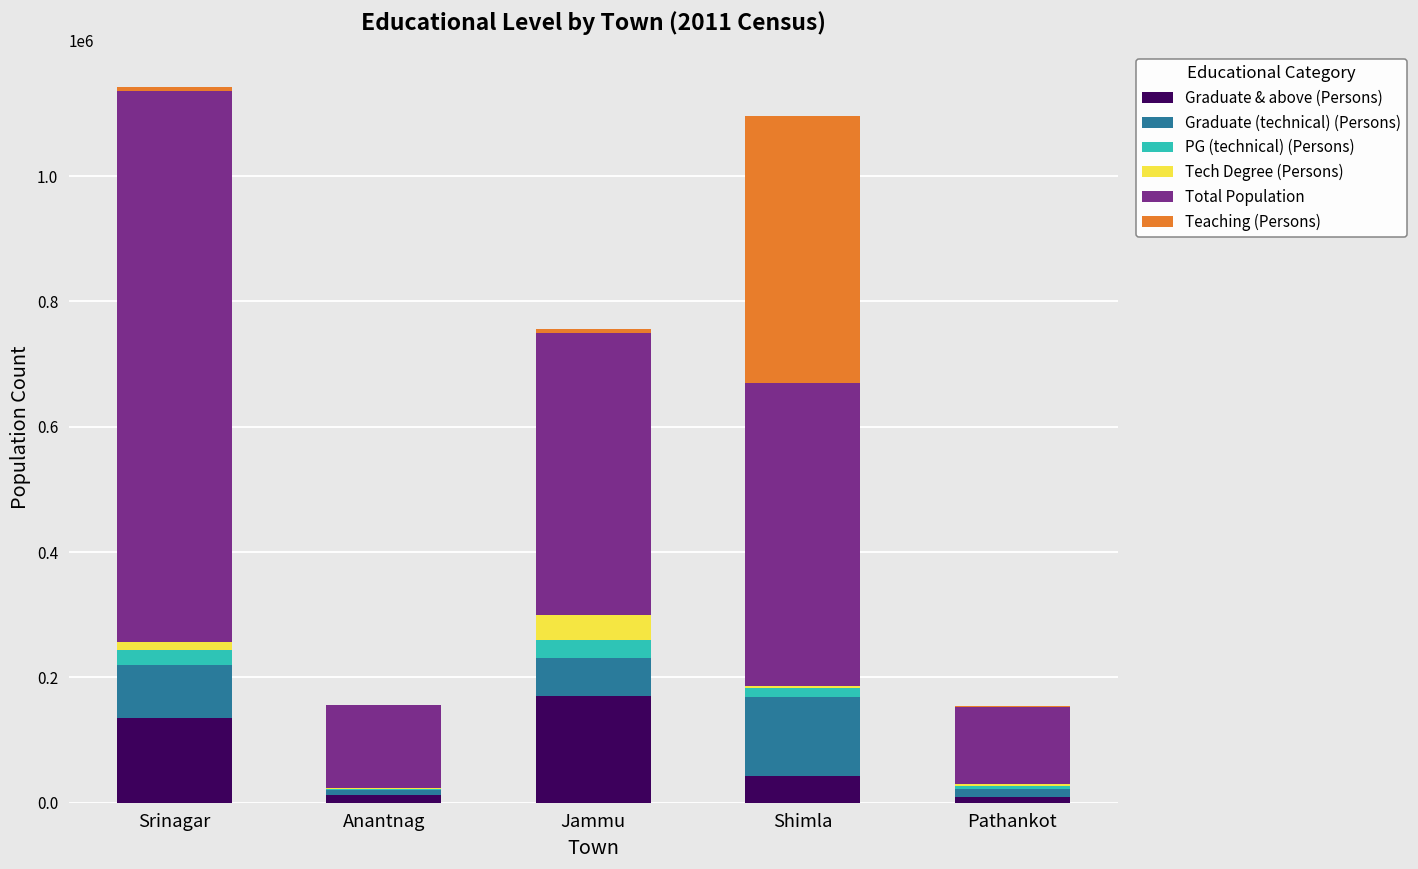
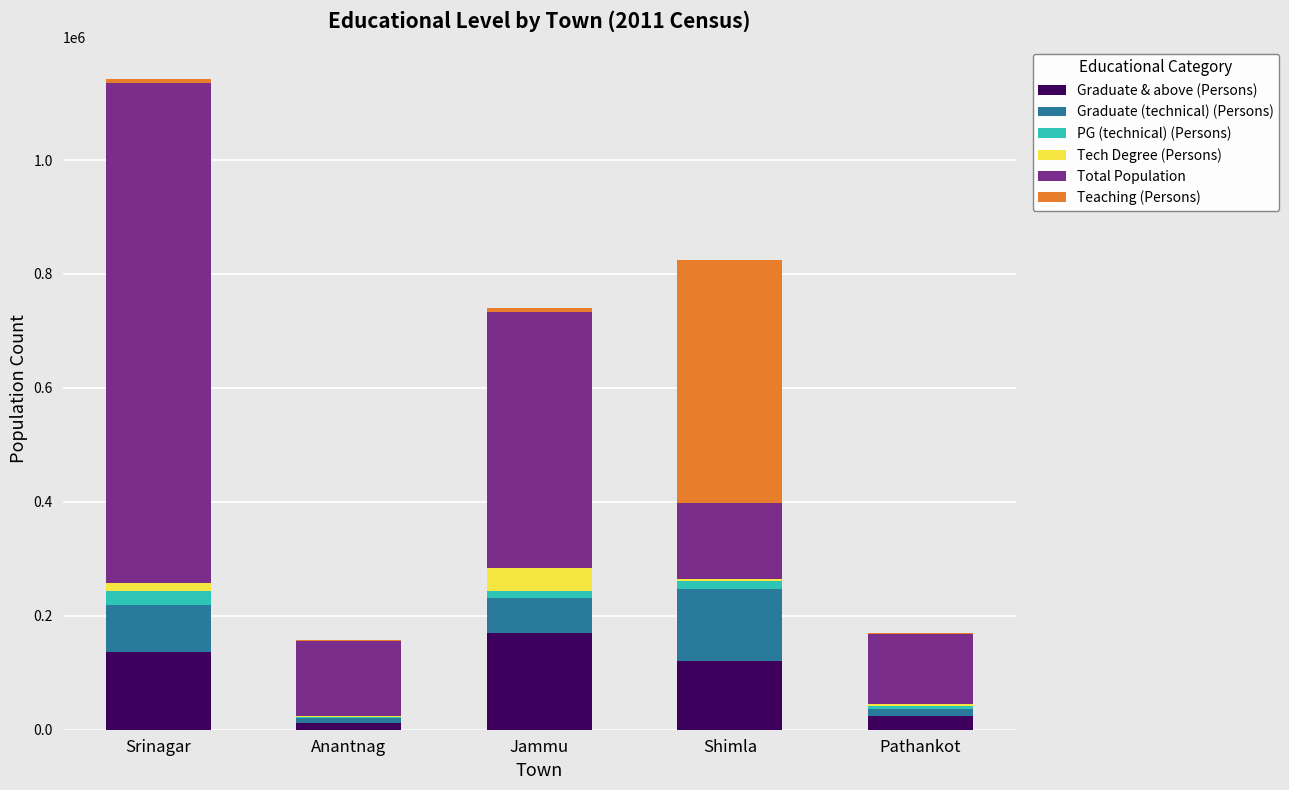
  {
    "Graduate & above (Persons)": {
      "Srinagar": 140000,
      "Anantnag": 10000,
      "Jammu": 170000,
-     "Shimla": 40000,
-     "Pathankot": 10000
+     "Shimla": 120000,
+     "Pathankot": 20000
    },
    "Graduate (technical) (Persons)": {
      "Srinagar": 80000,
      "Anantnag": 10000,
      "Jammu": 60000,
      "Shimla": 130000,
      "Pathankot": 10000
    },
    "PG (technical) (Persons)": {
      "Srinagar": 20000,
-     "Jammu": 30000,
+     "Jammu": 10000,
      "Shimla": 10000,
      "Pathankot": 10000
    },
    "Tech Degree (Persons)": {
      "Srinagar": 10000,
      "Jammu": 40000
    },
    "Total Population": {
      "Srinagar": 880000,
      "Anantnag": 130000,
      "Jammu": 450000,
-     "Shimla": 480000,
+     "Shimla": 130000,
      "Pathankot": 120000
    },
    "Teaching (Persons)": {
      "Srinagar": 10000,
      "Jammu": 10000,
      "Shimla": 430000
    }
  }
